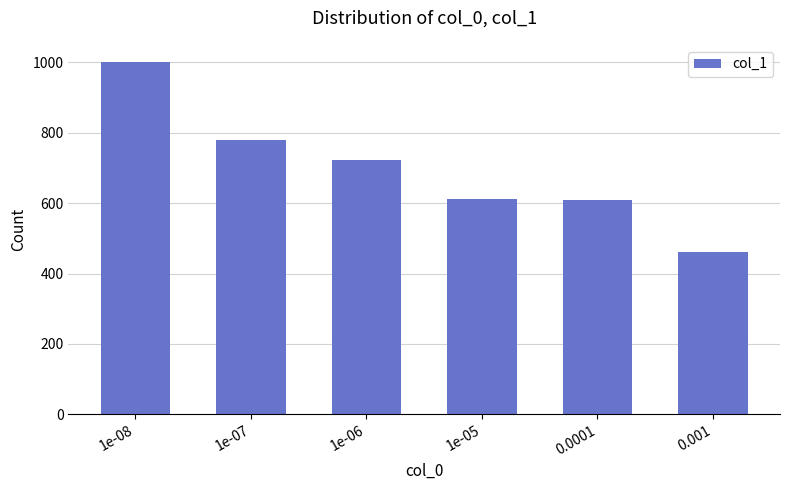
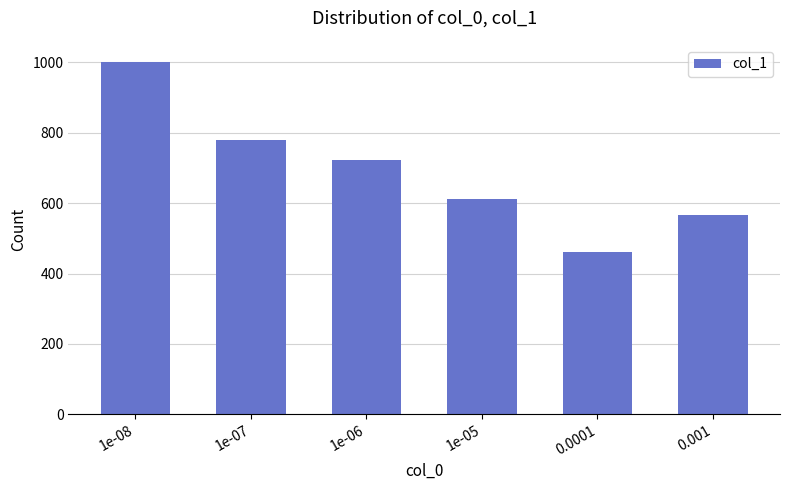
  {
    "1e-08": 1000,
    "1e-07": 780,
    "1e-06": 720,
    "1e-05": 610,
-   "0.0001": 610,
-   "0.001": 460
+   "0.0001": 460,
+   "0.001": 570
  }
